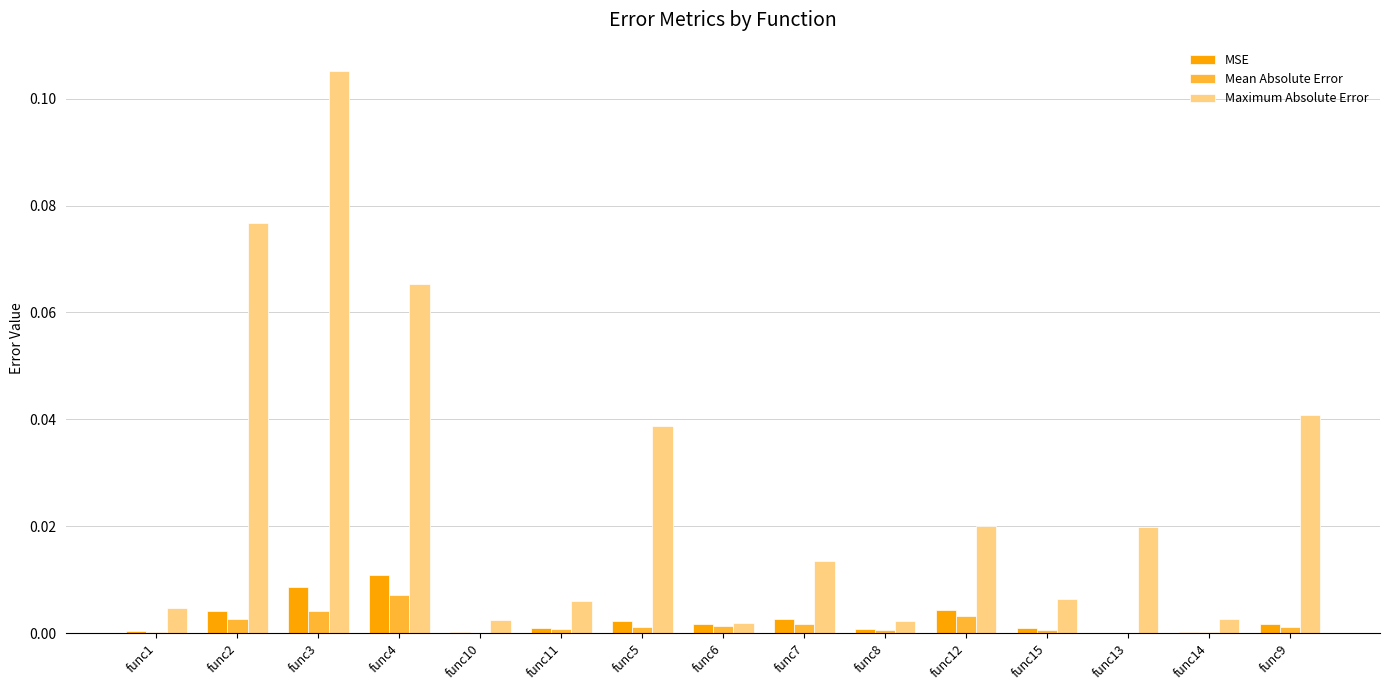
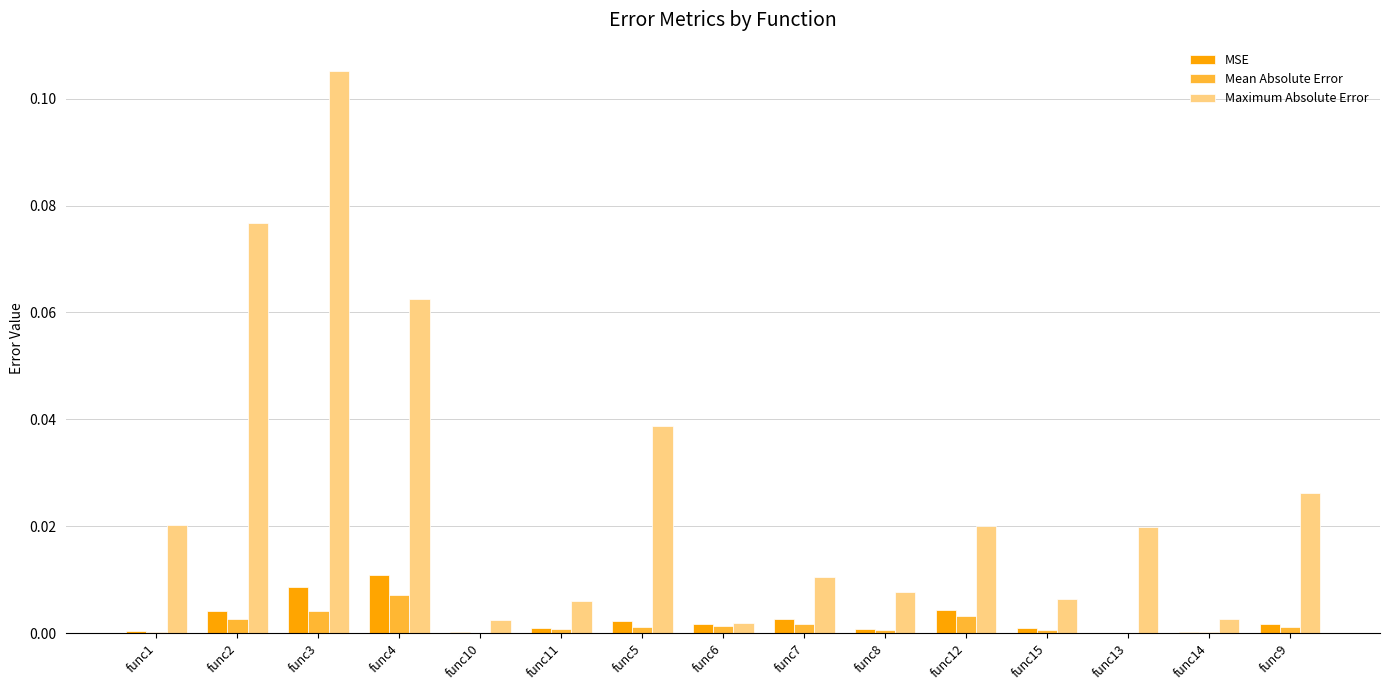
  {
    "Maximum Absolute Error": {
-     "func1": 0.005,
+     "func1": 0.020,
      "func2": 0.077,
      "func3": 0.105,
-     "func4": 0.065,
+     "func4": 0.062,
      "func10": 0.002,
      "func11": 0.006,
      "func5": 0.039,
      "func6": 0.002,
-     "func7": 0.013,
-     "func8": 0.002,
+     "func7": 0.010,
+     "func8": 0.008,
      "func12": 0.020,
      "func15": 0.006,
      "func13": 0.020,
      "func14": 0.003,
-     "func9": 0.041
+     "func9": 0.026
    }
  }
